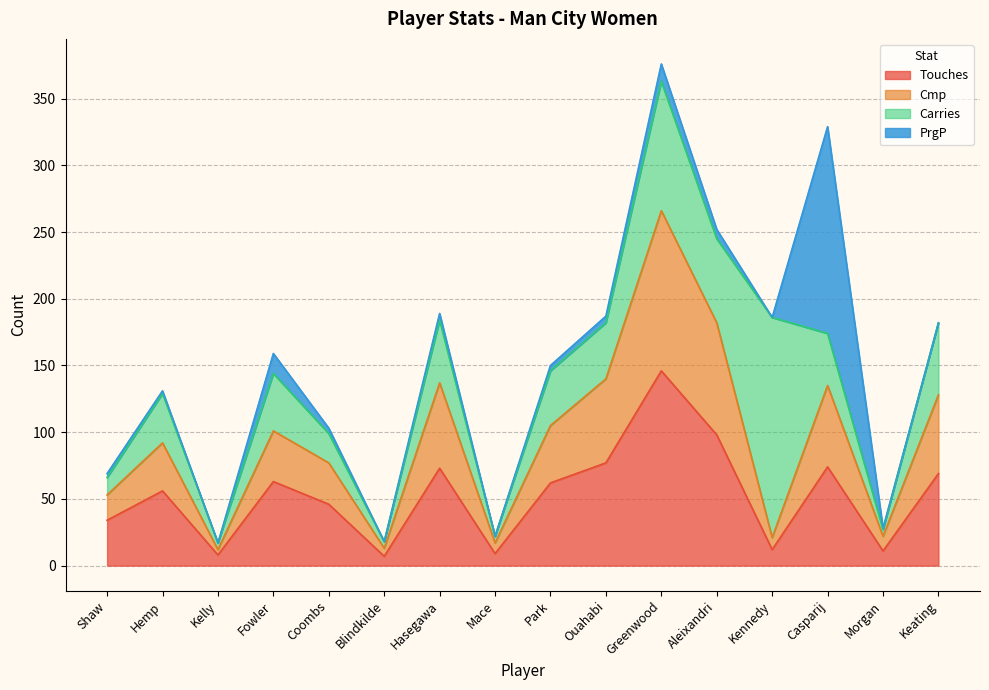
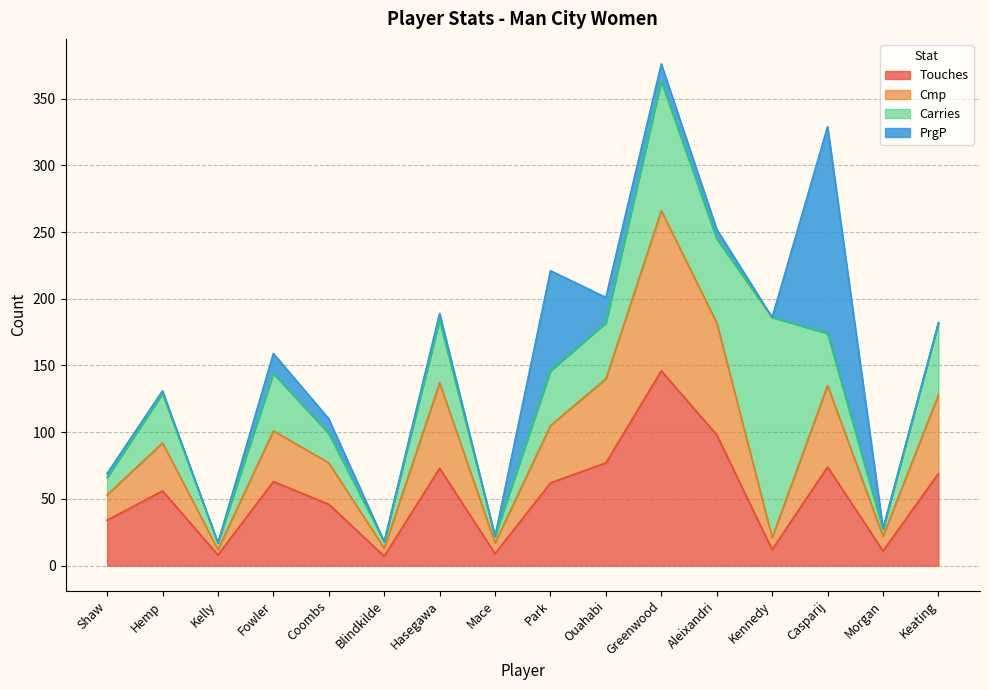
  {
    "Carries": {
      "Shaw": 13,
      "Hemp": 37,
      "Fowler": 43,
      "Coombs": 22,
      "Hasegawa": 47,
      "Park": 41,
      "Ouahabi": 42,
      "Greenwood": 97,
      "Aleixandri": 63,
      "Casparij": 39
    },
    "PrgP": {
      "Shaw": 3,
      "Hemp": 2,
      "Fowler": 15,
-     "Coombs": 4,
+     "Coombs": 11,
      "Hasegawa": 5,
-     "Park": 4,
-     "Ouahabi": 5,
+     "Park": 75,
+     "Ouahabi": 19,
      "Greenwood": 13,
      "Aleixandri": 7,
      "Casparij": 155
    }
  }
